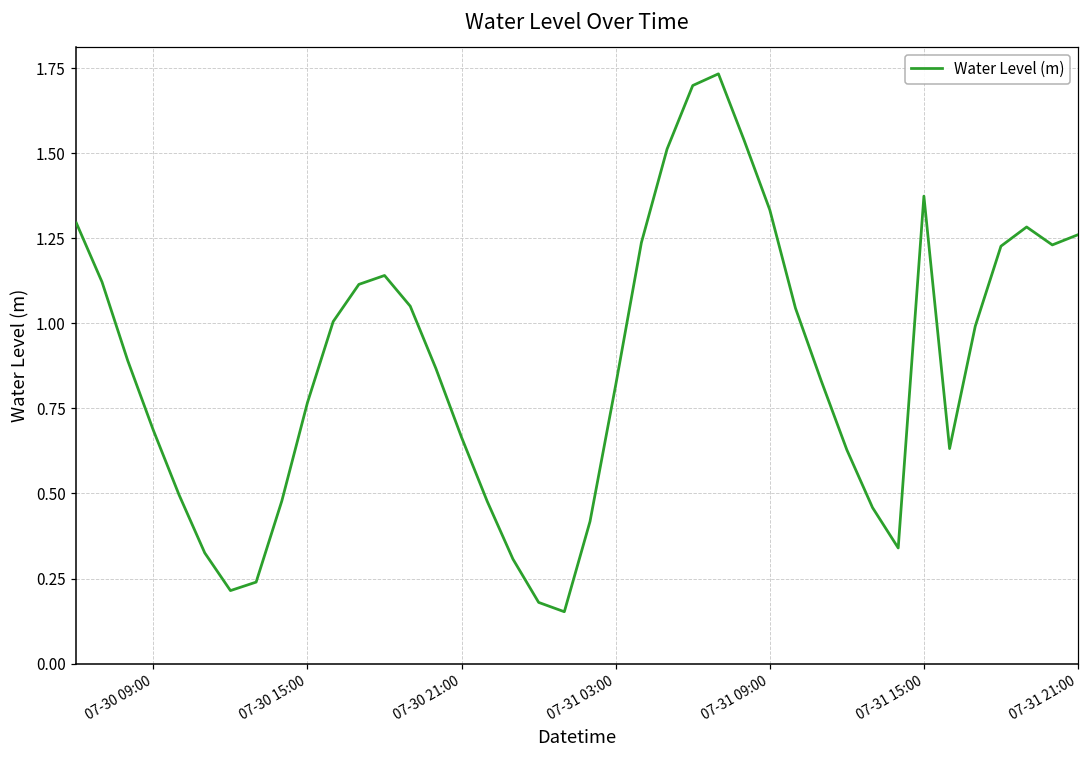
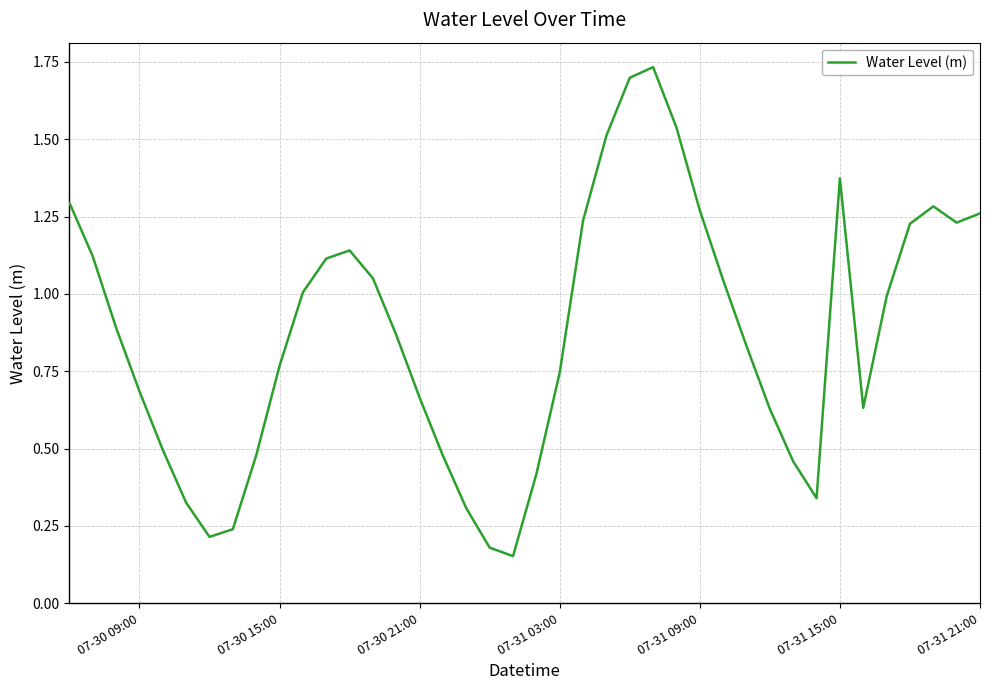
  {
    "07-30 09:00": 0.69,
    "07-30 15:00": 0.77,
    "07-30 21:00": 0.66,
-   "07-31 03:00": 0.82,
-   "07-31 09:00": 1.33,
+   "07-31 03:00": 0.75,
+   "07-31 09:00": 1.27,
    "07-31 15:00": 1.37,
    "07-31 21:00": 1.26
  }
